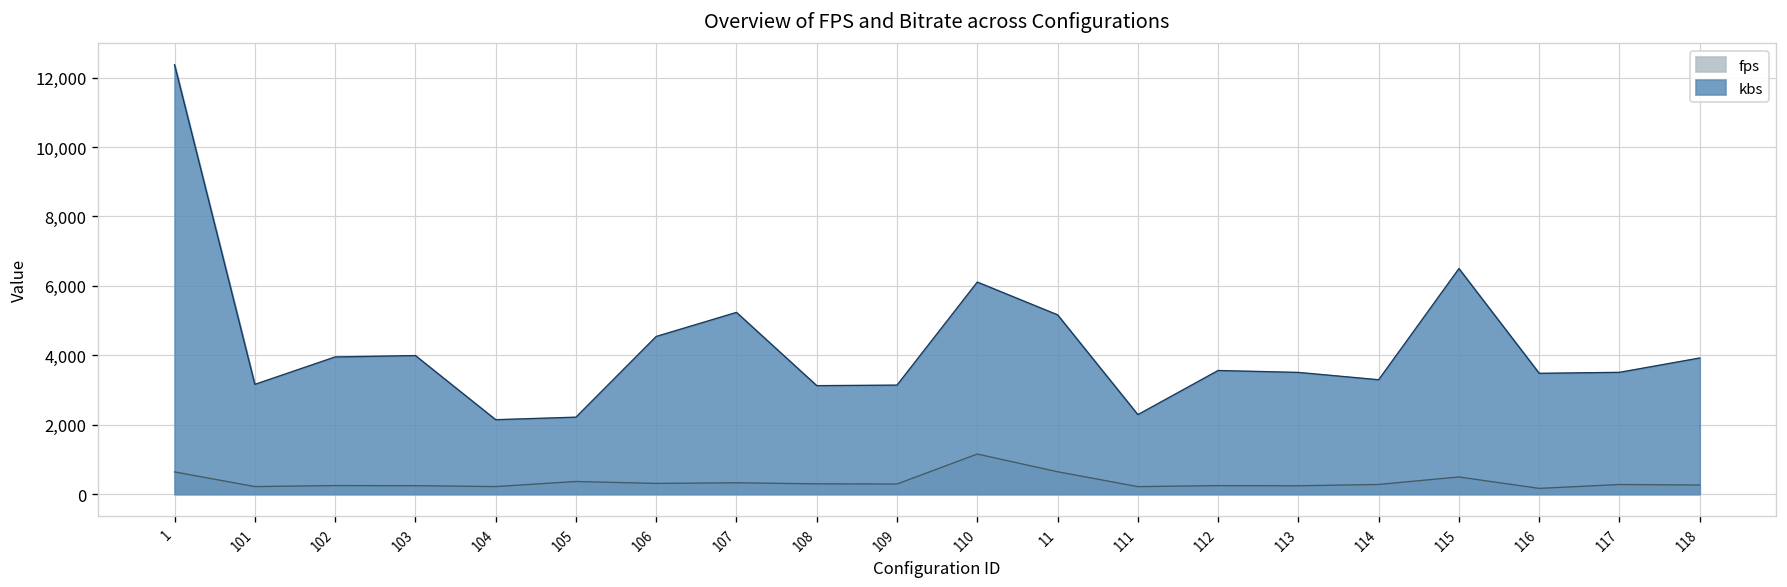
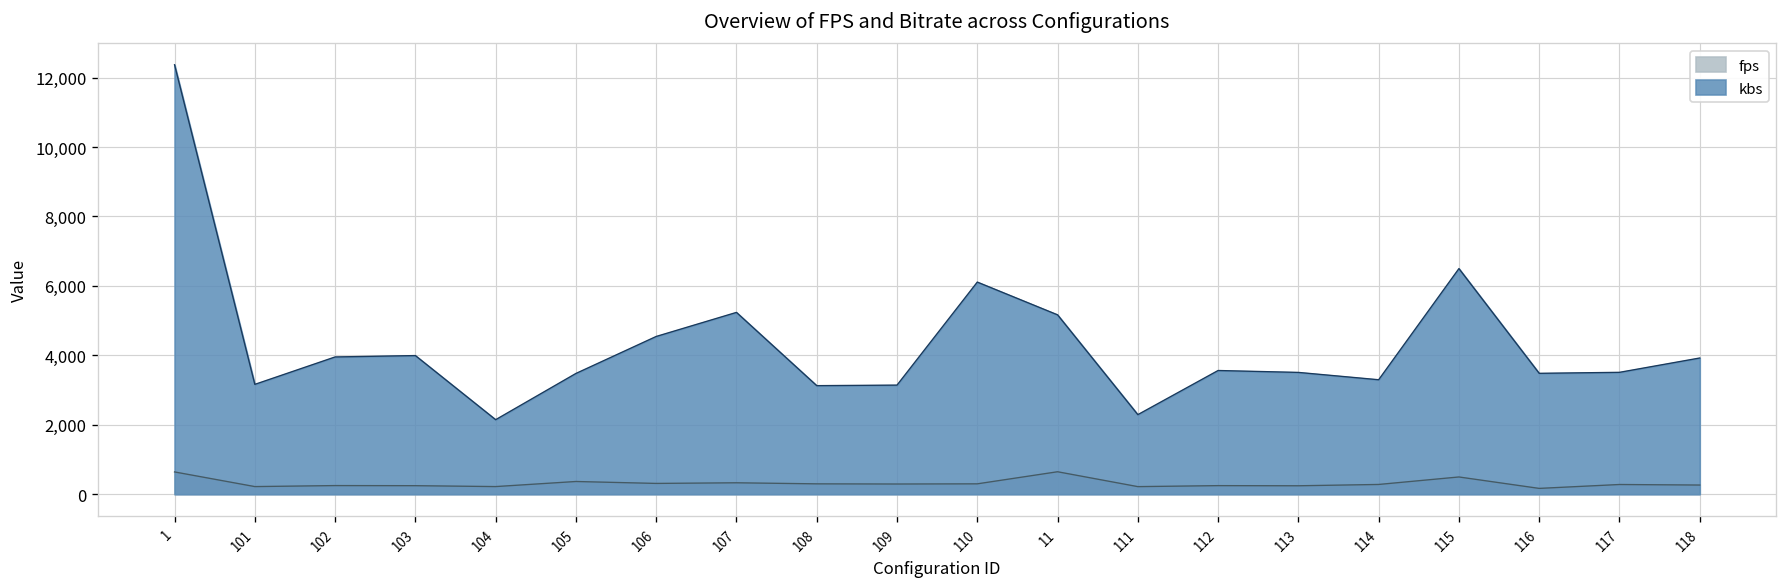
  {
    "fps": {
      "1": "600",
      "101": "200",
      "102": "200",
      "103": "200",
      "104": "200",
      "105": "400",
      "106": "300",
      "107": "300",
      "108": "300",
      "109": "300",
-     "110": "1,200",
+     "110": "300",
      "11": "600",
      "111": "200",
      "112": "200",
      "113": "200",
      "114": "300",
      "115": "500",
      "116": "200",
      "117": "300",
      "118": "300"
    },
    "kbs": {
      "1": "12,400",
      "101": "3,200",
      "102": "4,000",
      "103": "4,000",
      "104": "2,100",
-     "105": "2,200",
+     "105": "3,500",
      "106": "4,500",
      "107": "5,200",
      "108": "3,100",
      "109": "3,100",
      "110": "6,100",
      "11": "5,200",
      "111": "2,300",
      "112": "3,600",
      "113": "3,500",
      "114": "3,300",
      "115": "6,500",
      "116": "3,500",
      "117": "3,500",
      "118": "3,900"
    }
  }
